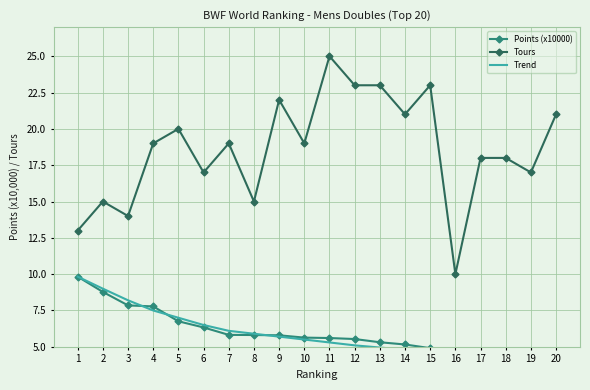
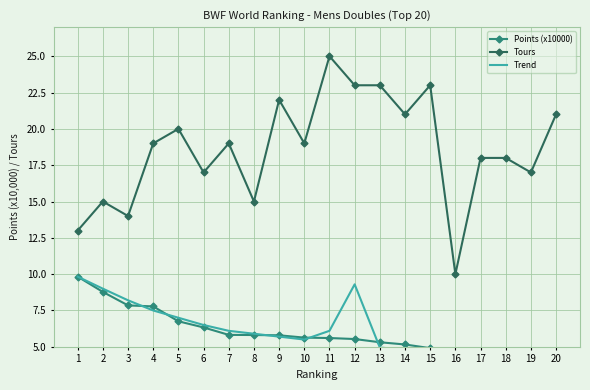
  {
    "Trend": {
      "2": 9.0,
      "3": 8.2,
      "4": 7.5,
      "5": 7.0,
      "7": 6.1,
-     "11": 5.3,
-     "12": 5.1,
+     "11": 6.1,
+     "12": 9.3,
      "13": 5.0
    }
  }
